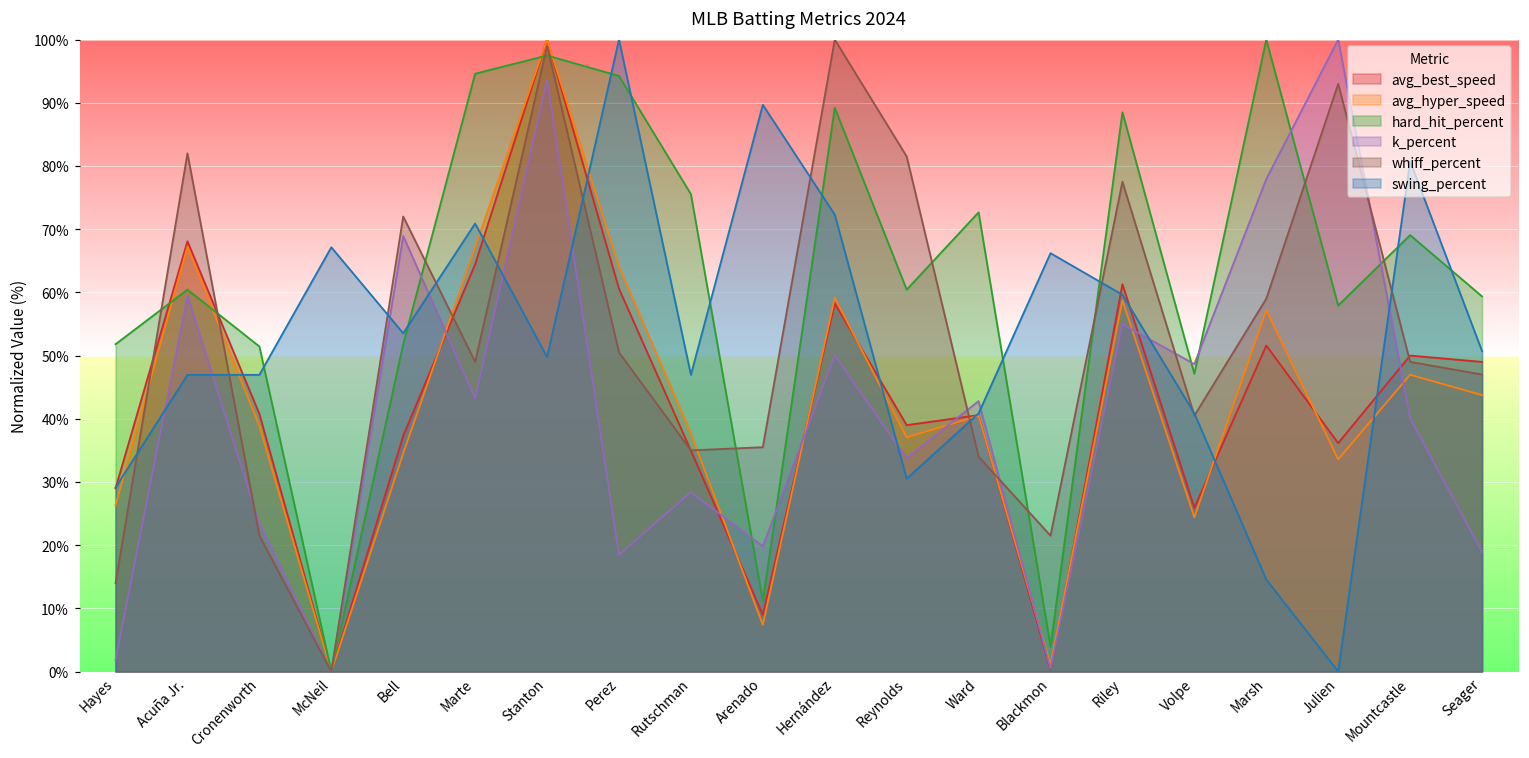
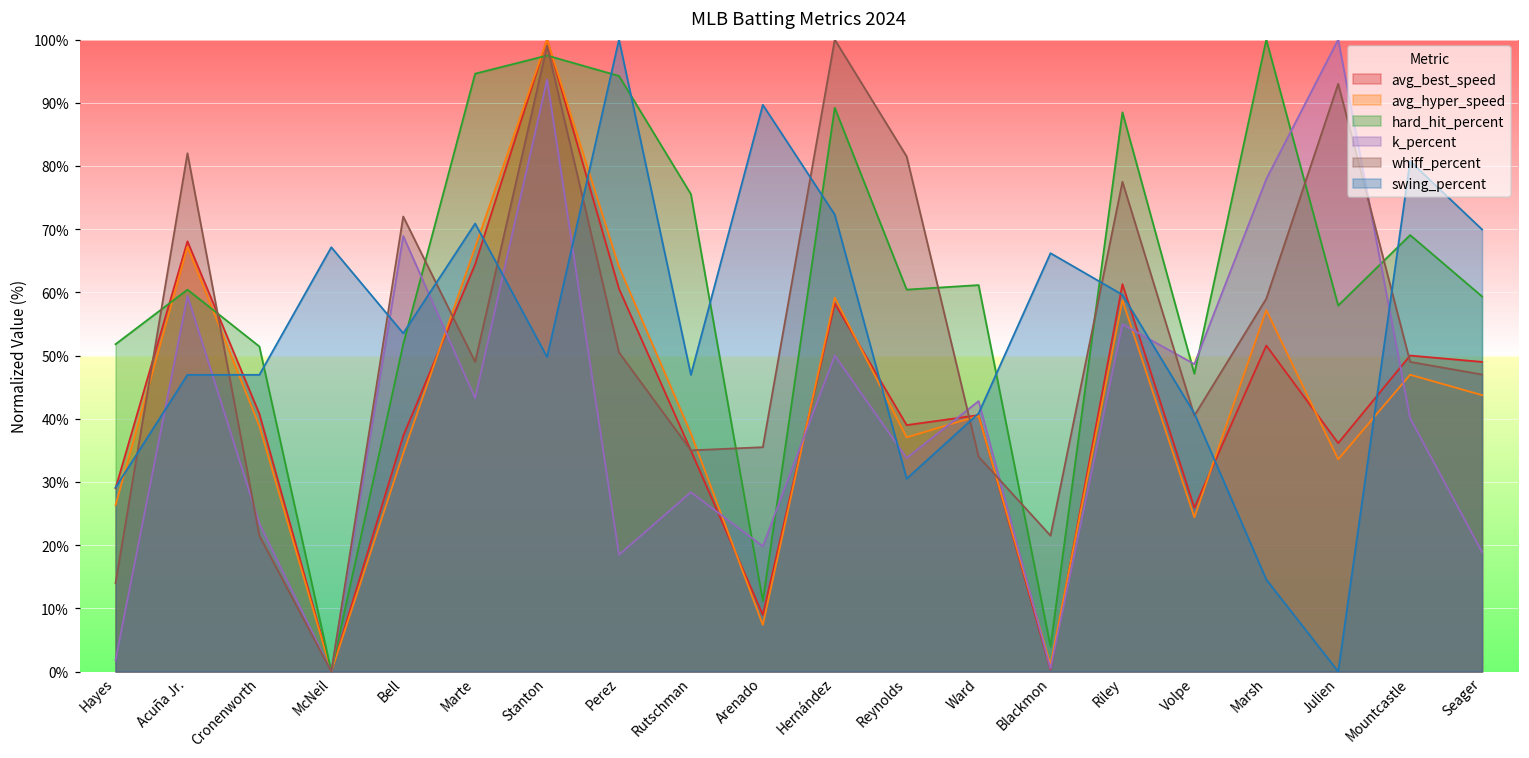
  {
    "hard_hit_percent": {
      "Hayes": "52%",
      "Acuña Jr.": "60%",
      "Cronenworth": "51%",
      "Bell": "52%",
      "Marte": "95%",
      "Stanton": "97%",
      "Perez": "94%",
      "Rutschman": "76%",
      "Arenado": "11%",
      "Hernández": "89%",
      "Reynolds": "60%",
-     "Ward": "73%",
+     "Ward": "61%",
      "Blackmon": "4%",
      "Riley": "88%",
      "Volpe": "47%",
      "Marsh": "100%",
      "Julien": "58%",
      "Mountcastle": "69%",
      "Seager": "59%"
    },
    "k_percent": {
      "Hayes": "2%",
      "Acuña Jr.": "59%",
      "Cronenworth": "23%",
      "Bell": "69%",
      "Marte": "43%",
      "Stanton": "94%",
      "Perez": "18%",
      "Rutschman": "28%",
      "Arenado": "20%",
      "Hernández": "50%",
      "Reynolds": "34%",
      "Ward": "43%",
      "Riley": "55%",
      "Volpe": "49%",
      "Marsh": "78%",
      "Julien": "100%",
      "Mountcastle": "40%",
      "Seager": "19%"
    },
    "swing_percent": {
      "Acuña Jr.": "47%",
      "Cronenworth": "47%",
      "McNeil": "67%",
      "Bell": "54%",
      "Marte": "71%",
      "Stanton": "50%",
      "Perez": "100%",
      "Rutschman": "47%",
      "Arenado": "90%",
      "Hernández": "72%",
      "Reynolds": "31%",
      "Blackmon": "66%",
      "Riley": "60%",
      "Marsh": "15%",
      "Julien": "0%",
-     "Seager": "51%"
+     "Seager": "70%"
    }
  }
